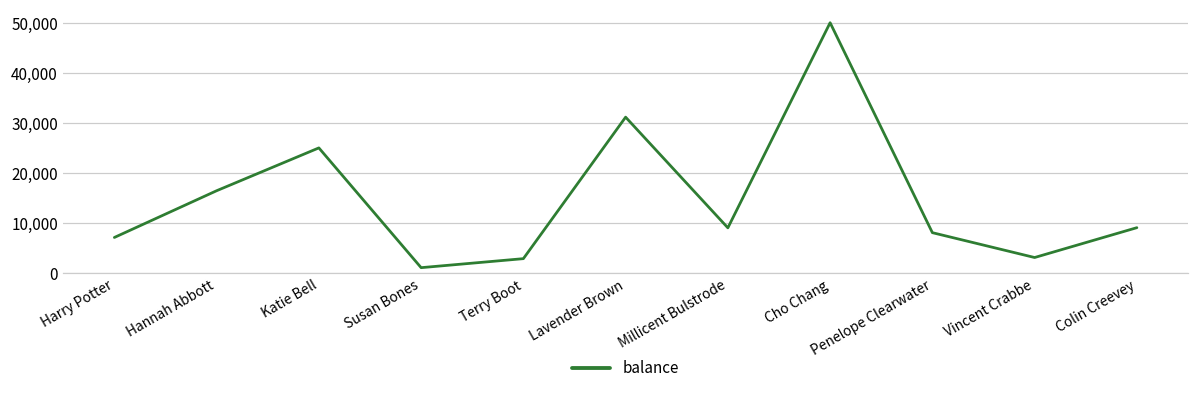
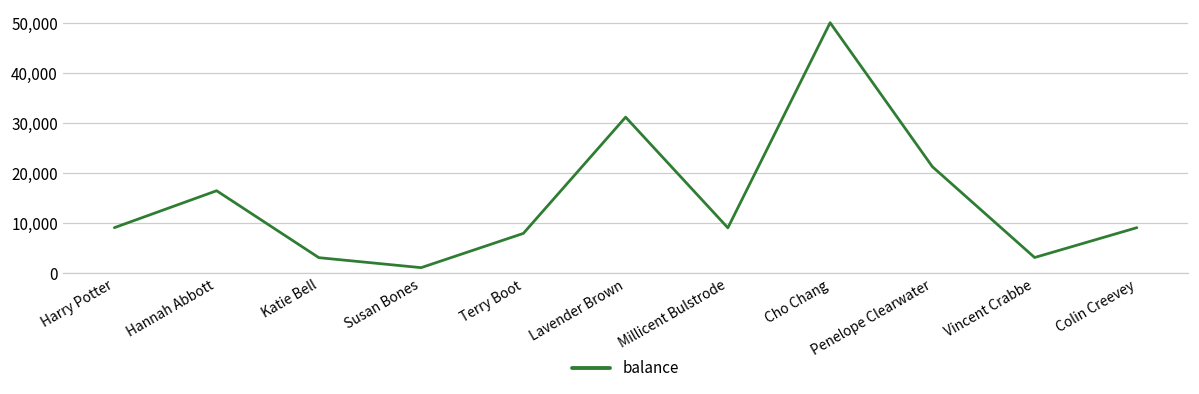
  {
-   "Harry Potter": "7,000",
+   "Harry Potter": "9,000",
    "Hannah Abbott": "16,000",
-   "Katie Bell": "25,000",
+   "Katie Bell": "3,000",
    "Susan Bones": "1,000",
-   "Terry Boot": "3,000",
+   "Terry Boot": "8,000",
    "Lavender Brown": "31,000",
    "Millicent Bulstrode": "9,000",
    "Cho Chang": "50,000",
-   "Penelope Clearwater": "8,000",
+   "Penelope Clearwater": "21,000",
    "Vincent Crabbe": "3,000",
    "Colin Creevey": "9,000"
  }
